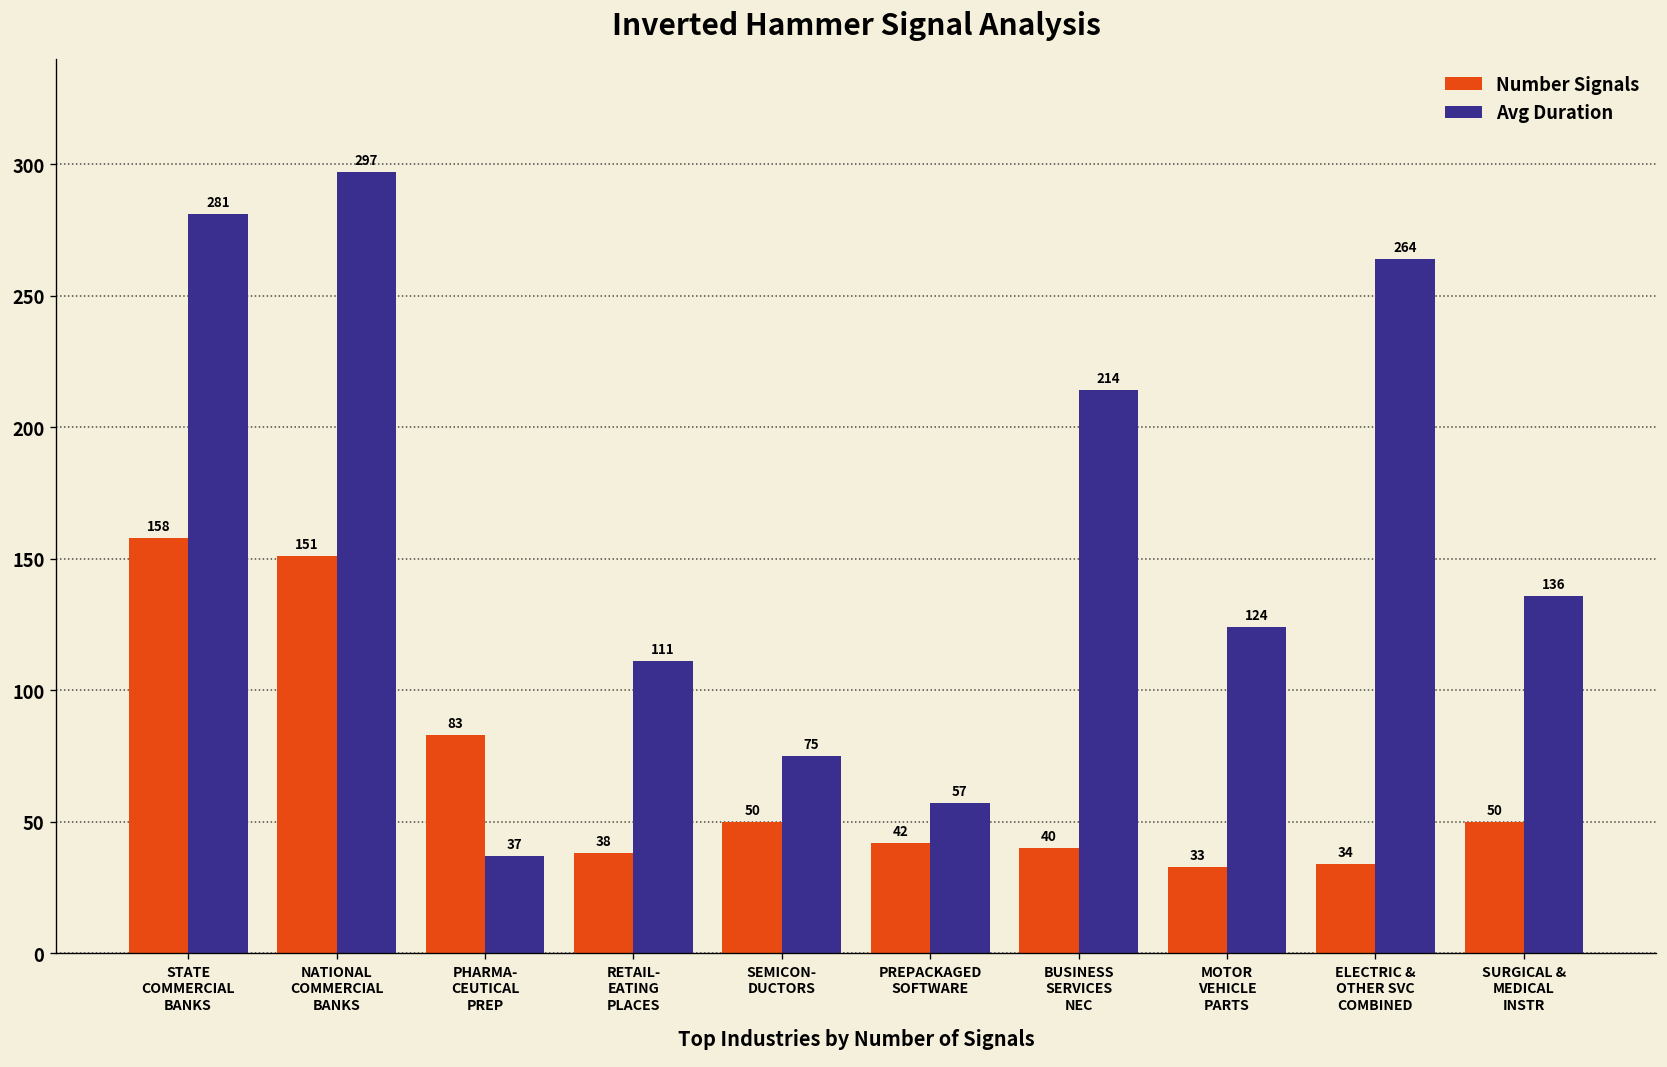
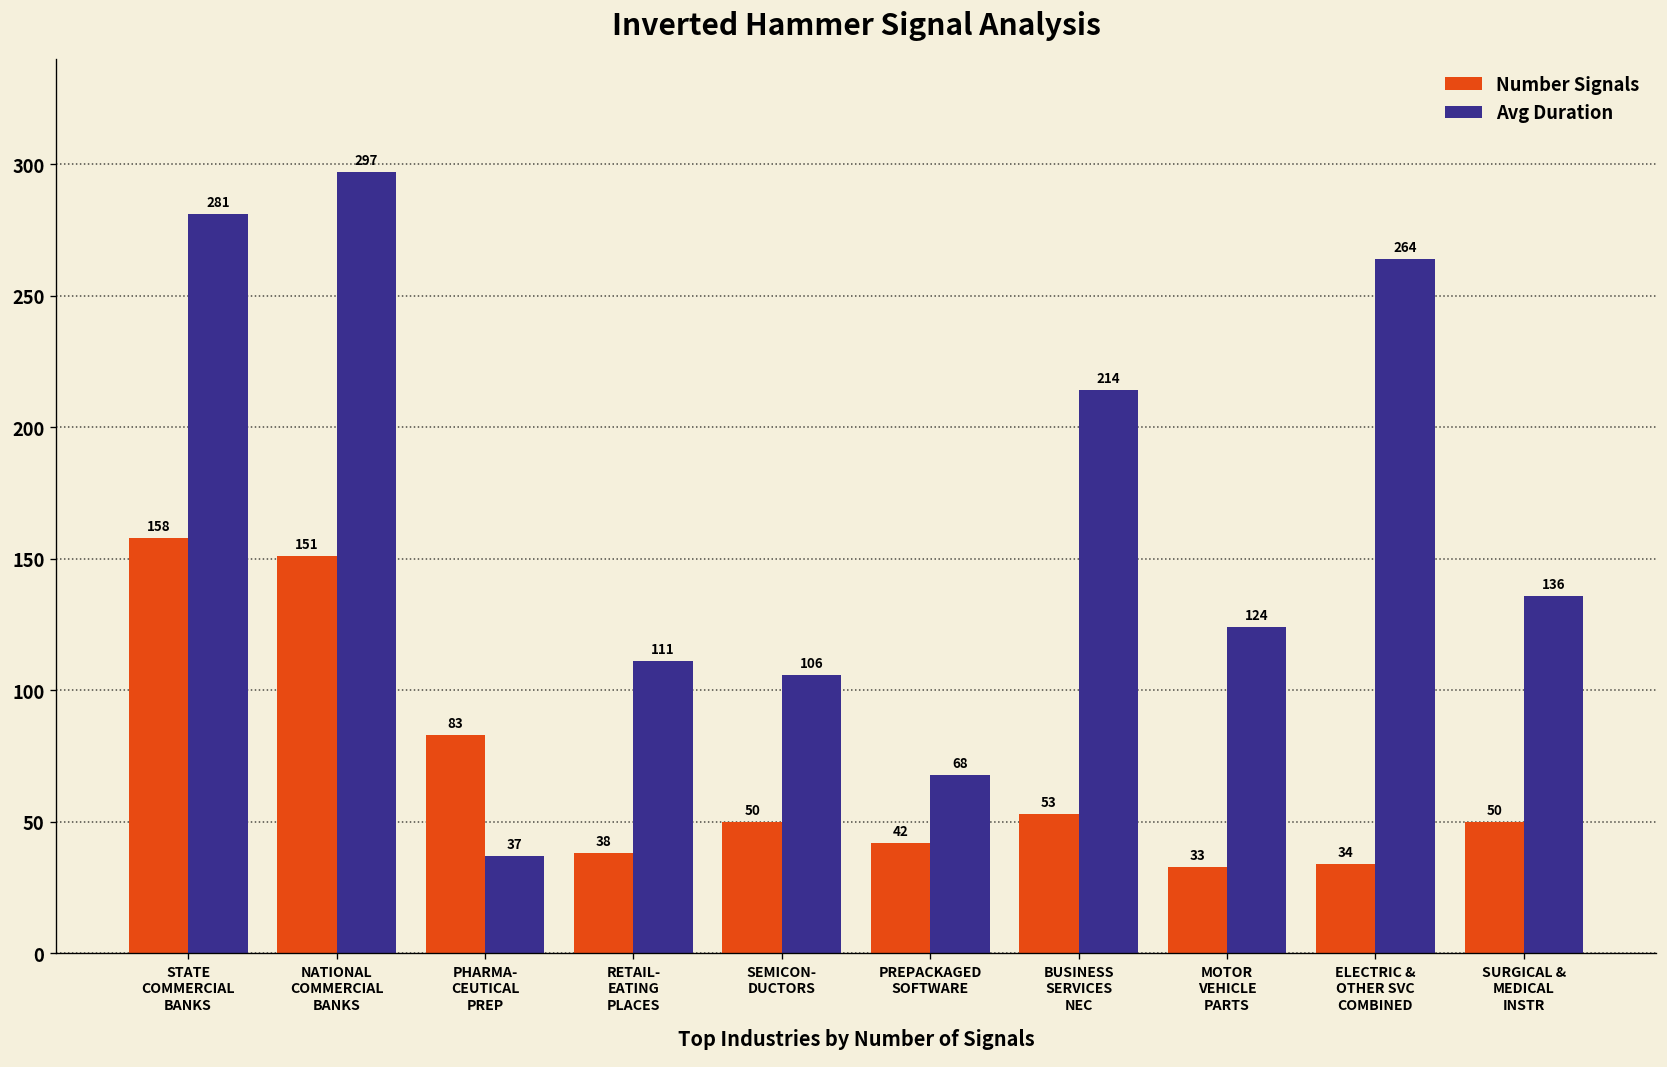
  {
    "Number Signals": {
      "STATE COMMERCIAL BANKS": 158,
      "NATIONAL COMMERCIAL BANKS": 151,
      "PHARMA- CEUTICAL PREP": 83,
      "RETAIL- EATING PLACES": 38,
      "SEMICON- DUCTORS": 50,
      "PREPACKAGED SOFTWARE": 42,
-     "BUSINESS SERVICES NEC": 40,
+     "BUSINESS SERVICES NEC": 53,
      "MOTOR VEHICLE PARTS": 33,
      "ELECTRIC & OTHER SVC COMBINED": 34,
      "SURGICAL & MEDICAL INSTR": 50
    },
    "Avg Duration": {
      "STATE COMMERCIAL BANKS": 281,
      "NATIONAL COMMERCIAL BANKS": 297,
      "PHARMA- CEUTICAL PREP": 37,
      "RETAIL- EATING PLACES": 111,
-     "SEMICON- DUCTORS": 75,
-     "PREPACKAGED SOFTWARE": 57,
+     "SEMICON- DUCTORS": 106,
+     "PREPACKAGED SOFTWARE": 68,
      "BUSINESS SERVICES NEC": 214,
      "MOTOR VEHICLE PARTS": 124,
      "ELECTRIC & OTHER SVC COMBINED": 264,
      "SURGICAL & MEDICAL INSTR": 136
    }
  }
